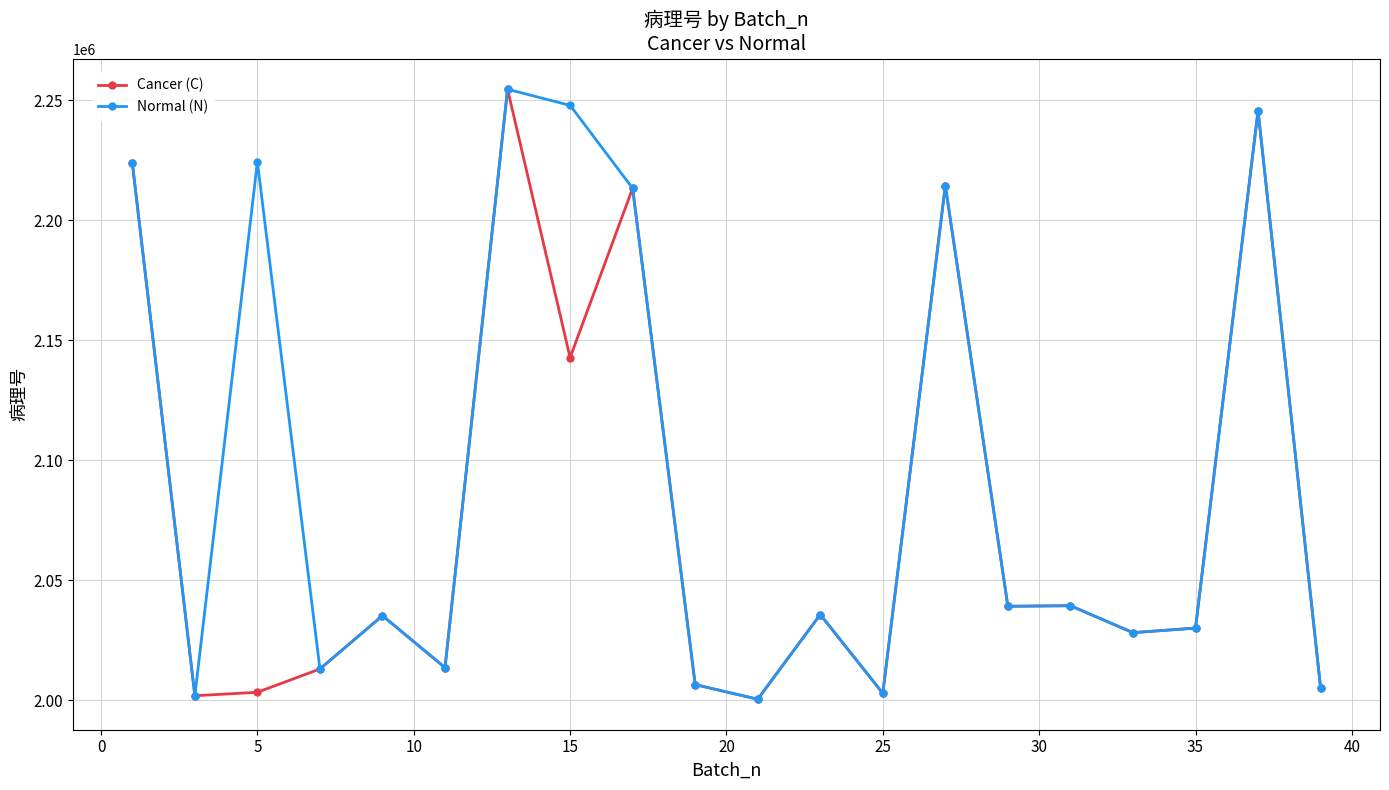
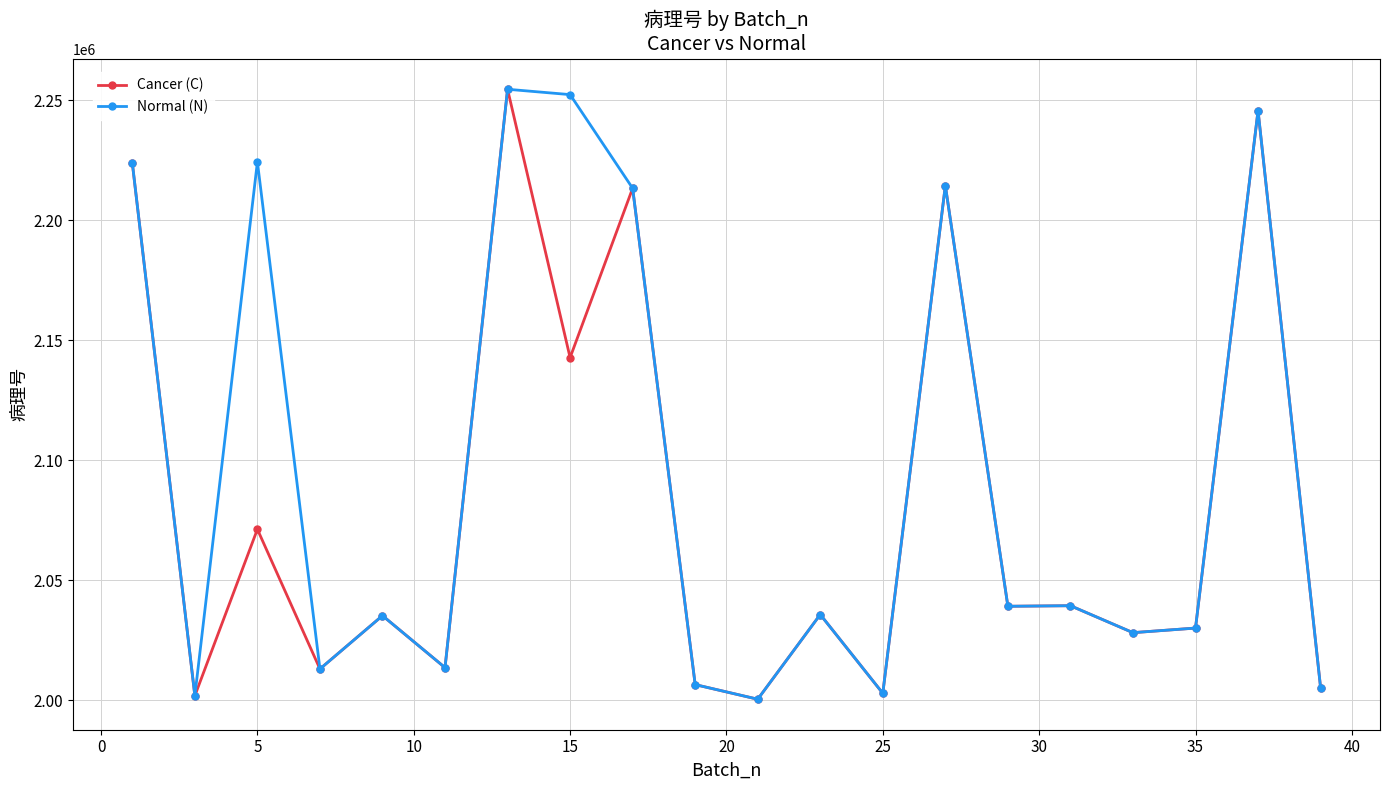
  {
    "Cancer (C)": {
-     "5": 2003000,
+     "5": 2071000,
      "15": 2143000
    },
    "Normal (N)": {
      "5": 2224000,
-     "15": 2248000
+     "15": 2252000
    }
  }
